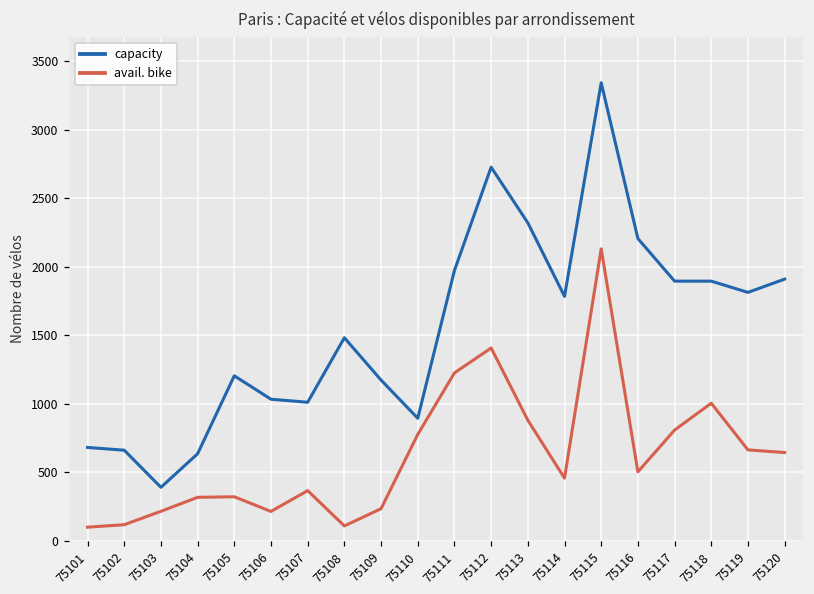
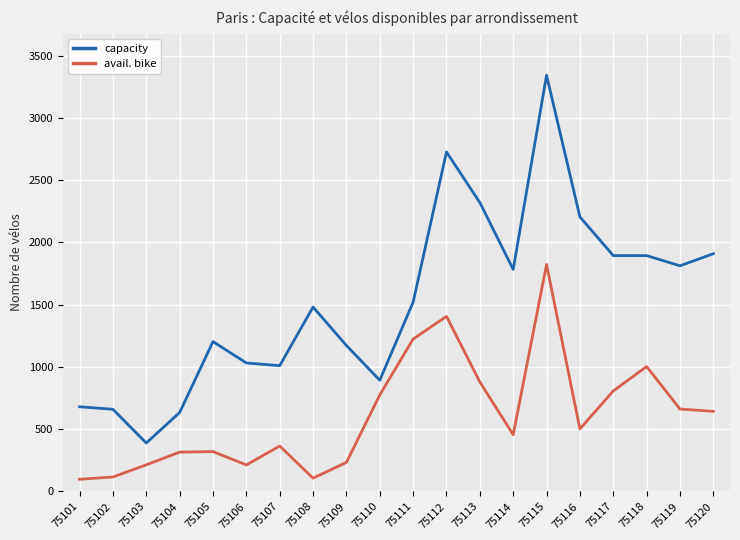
  {
    "capacity": {
      "75101": 680,
      "75102": 660,
      "75103": 390,
      "75104": 630,
      "75105": 1200,
      "75106": 1030,
      "75107": 1010,
      "75108": 1480,
      "75109": 1170,
      "75110": 890,
-     "75111": 1970,
+     "75111": 1520,
      "75112": 2730,
      "75113": 2320,
      "75114": 1780,
      "75115": 3340,
      "75116": 2210,
      "75117": 1890,
      "75118": 1890,
      "75119": 1810,
      "75120": 1910
    },
    "avail. bike": {
      "75101": 100,
      "75102": 120,
      "75103": 210,
      "75104": 320,
      "75105": 320,
      "75106": 210,
      "75107": 370,
      "75108": 110,
      "75109": 230,
      "75110": 780,
      "75111": 1220,
      "75112": 1410,
      "75113": 880,
      "75114": 460,
-     "75115": 2130,
+     "75115": 1820,
      "75116": 500,
      "75117": 810,
      "75118": 1000,
      "75119": 660,
      "75120": 640
    }
  }
